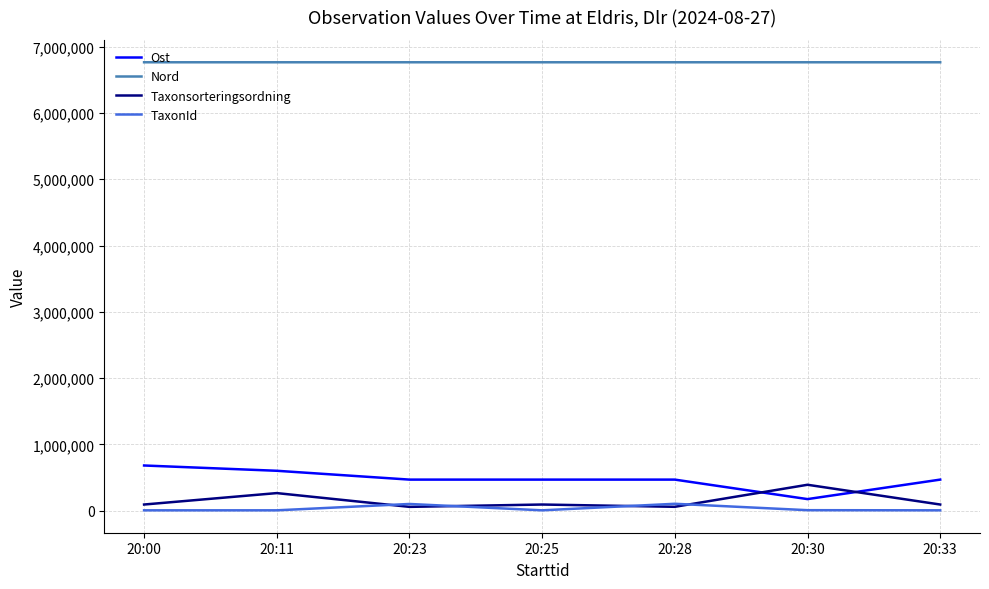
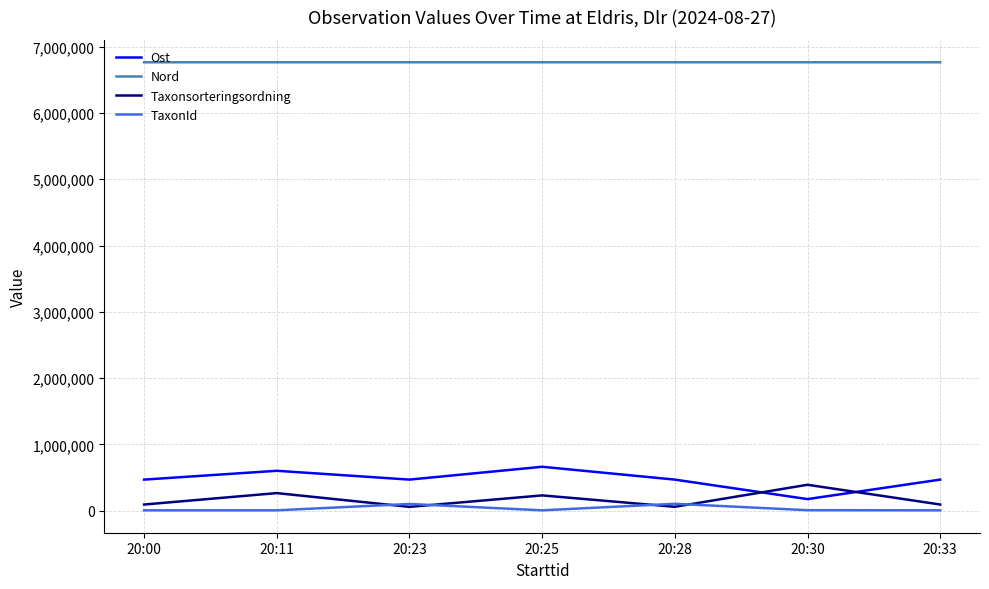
  {
    "Ost": {
-     "20:00": "700,000",
+     "20:00": "500,000",
      "20:11": "600,000",
      "20:23": "500,000",
-     "20:25": "500,000",
+     "20:25": "700,000",
      "20:28": "500,000",
      "20:30": "200,000",
      "20:33": "500,000"
    },
    "Taxonsorteringsordning": {
      "20:00": "100,000",
      "20:11": "300,000",
      "20:23": "100,000",
-     "20:25": "100,000",
+     "20:25": "200,000",
      "20:28": "100,000",
      "20:30": "400,000",
      "20:33": "100,000"
    }
  }
